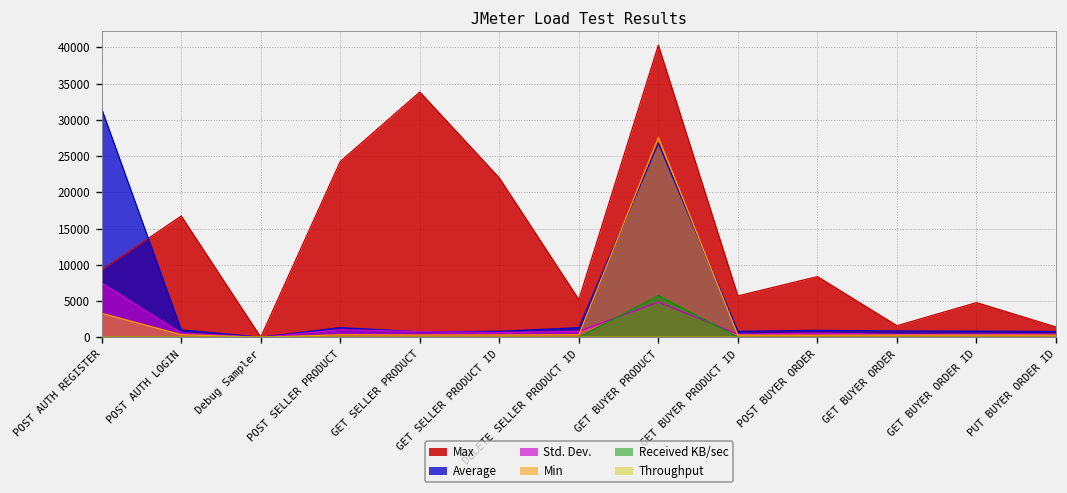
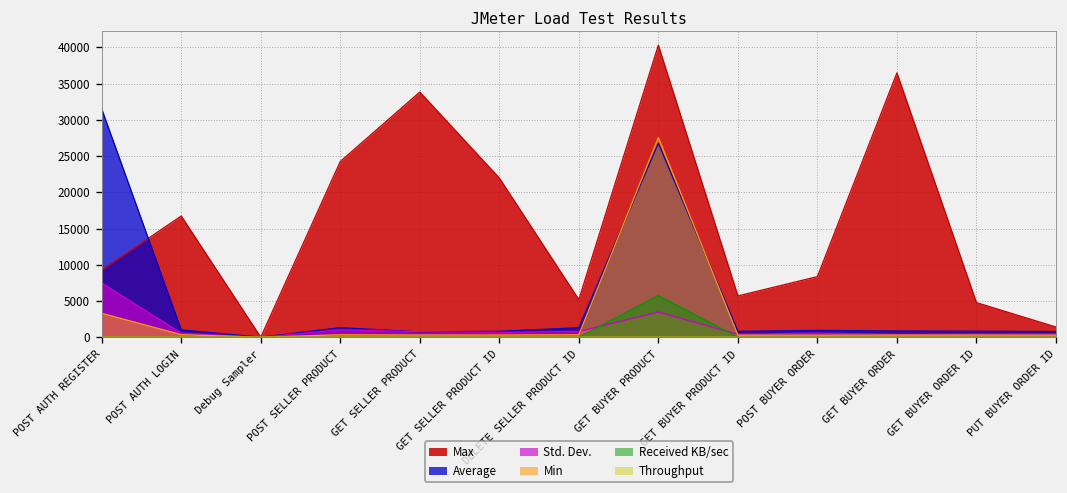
  {
    "Max": {
      "POST AUTH REGISTER": 9000,
      "POST AUTH LOGIN": 17000,
      "POST SELLER PRODUCT": 24000,
      "GET SELLER PRODUCT": 34000,
      "GET SELLER PRODUCT ID": 22000,
      "DELETE SELLER PRODUCT ID": 5000,
      "GET BUYER PRODUCT": 40000,
      "GET BUYER PRODUCT ID": 6000,
      "POST BUYER ORDER": 8000,
-     "GET BUYER ORDER": 2000,
+     "GET BUYER ORDER": 36000,
      "GET BUYER ORDER ID": 5000,
      "PUT BUYER ORDER ID": 1000
    },
    "Average": {
      "POST AUTH REGISTER": 32000,
      "POST AUTH LOGIN": 1000,
      "DELETE SELLER PRODUCT ID": 1000,
      "GET BUYER PRODUCT": 27000,
      "GET BUYER ORDER": 1000
    },
    "Std. Dev.": {
      "POST AUTH REGISTER": 7000,
      "DELETE SELLER PRODUCT ID": 1000,
-     "GET BUYER PRODUCT": 5000
+     "GET BUYER PRODUCT": 3000
    },
    "Min": {
      "POST AUTH REGISTER": 3000,
      "GET BUYER PRODUCT": 28000
    },
    "Received KB/sec": {
      "GET BUYER PRODUCT": 6000
    },
    "Throughput": {
      "GET BUYER PRODUCT": 0
    }
  }
